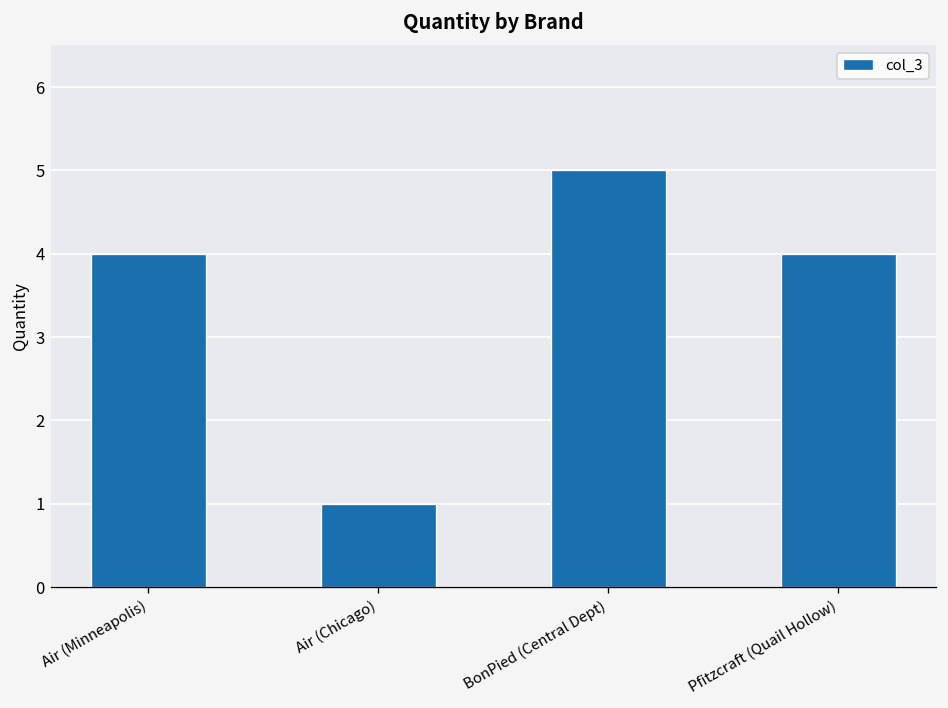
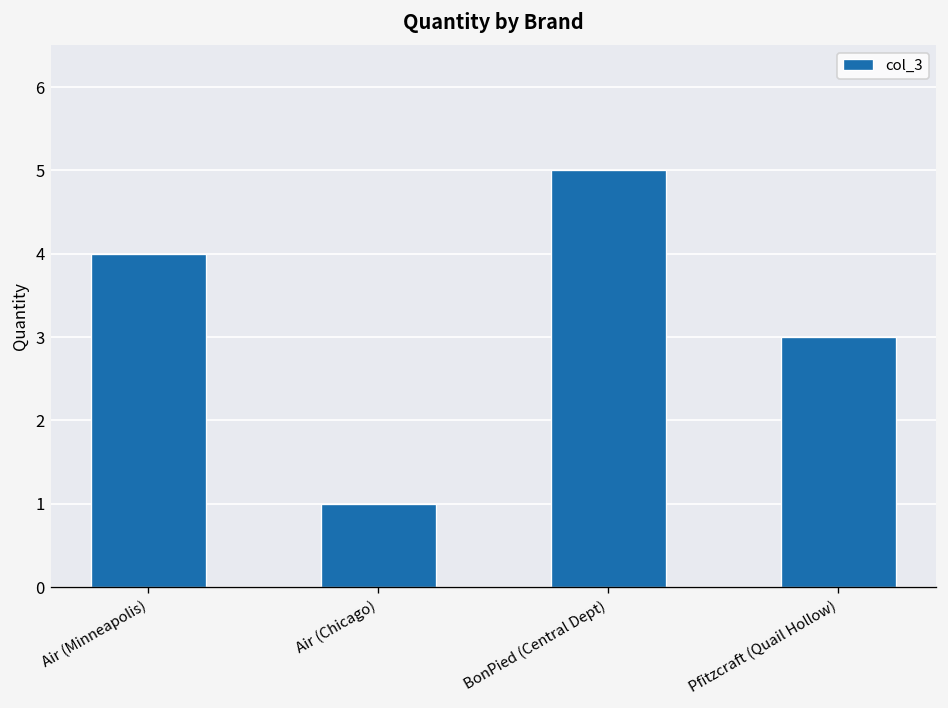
  {
    "Air (Minneapolis)": 4,
    "Air (Chicago)": 1,
    "BonPied (Central Dept)": 5,
-   "Pfitzcraft (Quail Hollow)": 4
+   "Pfitzcraft (Quail Hollow)": 3
  }
